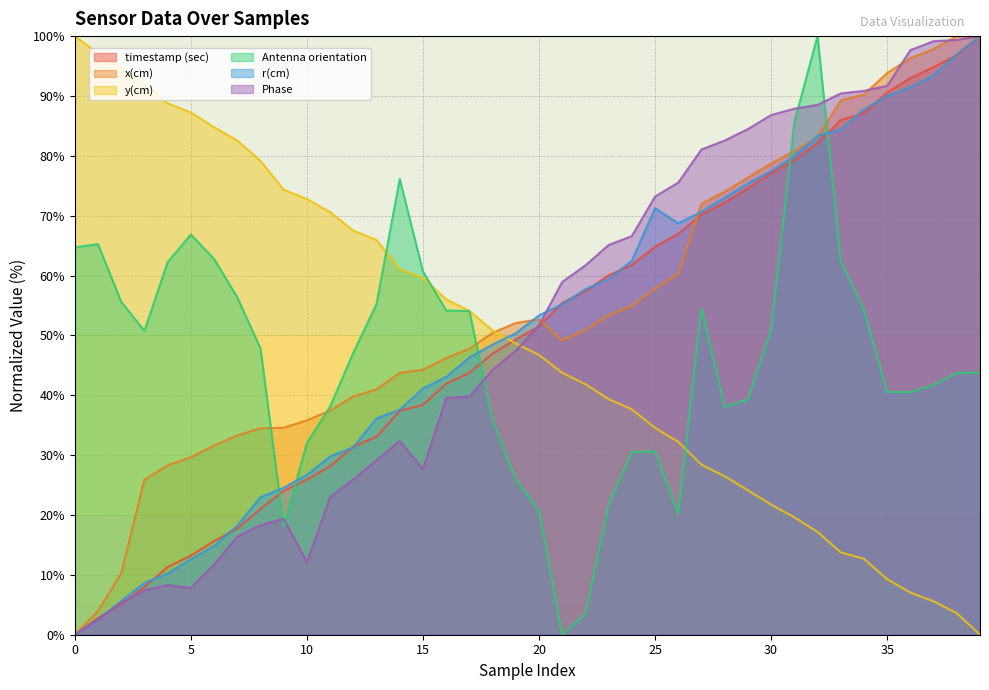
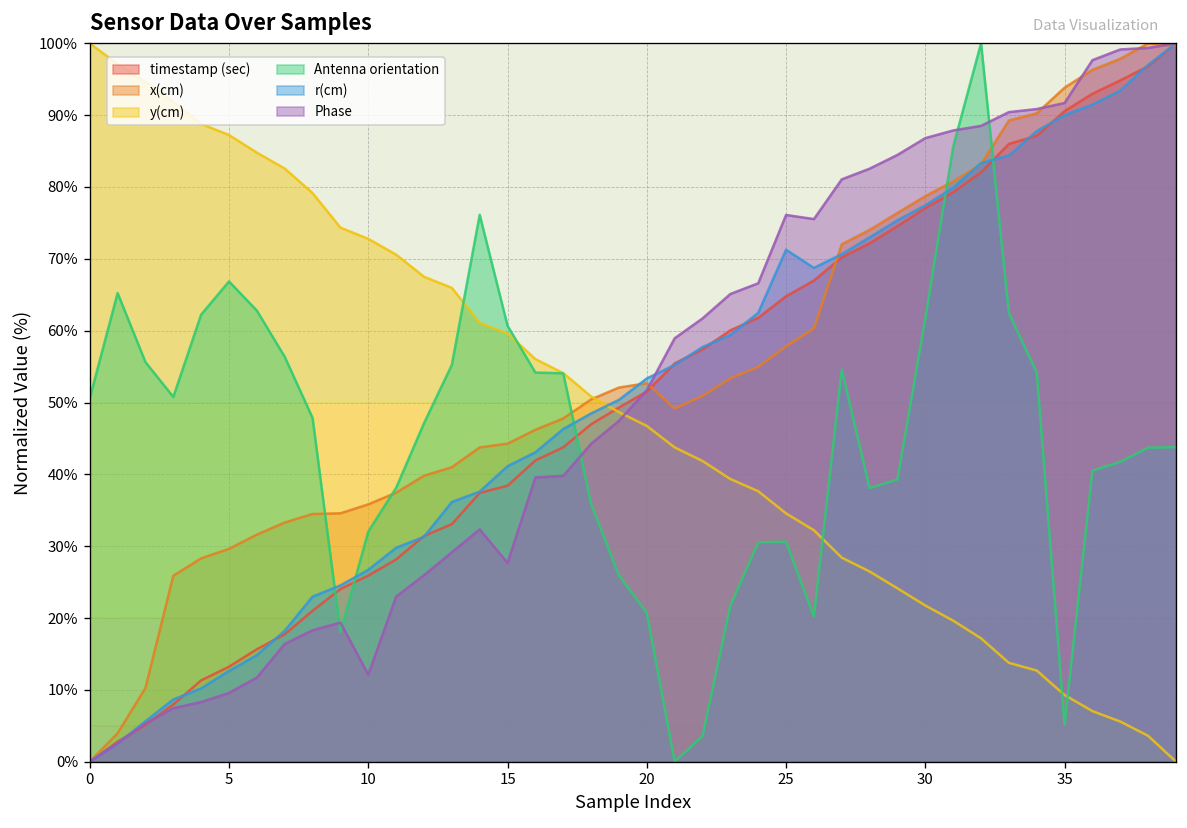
  {
    "Antenna orientation": {
-     "0": "65%",
+     "0": "51%",
      "5": "67%",
      "10": "32%",
      "15": "61%",
      "20": "21%",
      "25": "31%",
-     "30": "51%",
-     "35": "41%"
+     "30": "62%",
+     "35": "5%"
    },
    "r(cm)": {
      "5": "13%",
      "10": "27%",
      "15": "41%",
      "20": "53%",
      "25": "71%",
      "35": "90%"
    },
    "Phase": {
-     "5": "8%",
+     "5": "10%",
      "10": "12%",
      "15": "28%",
-     "25": "73%",
+     "25": "76%",
      "30": "87%",
      "35": "92%"
    }
  }
